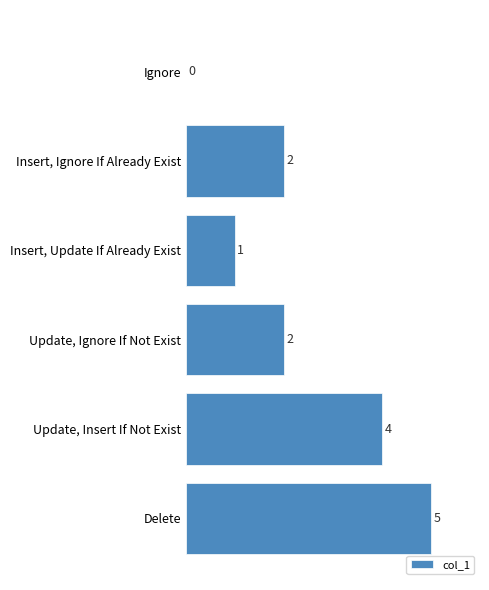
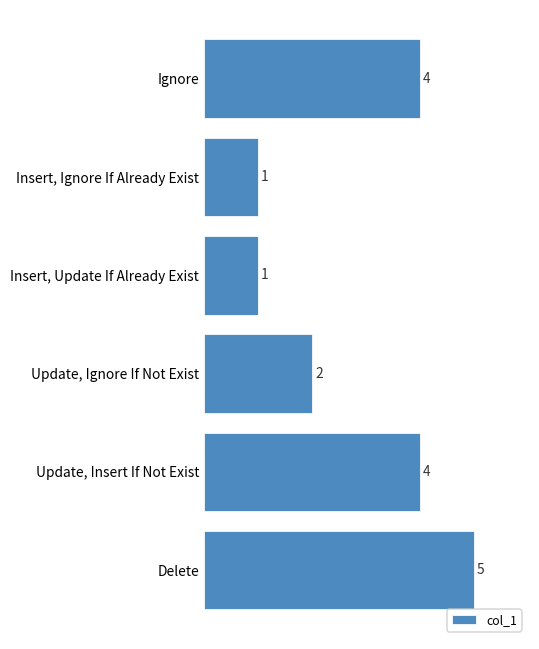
  {
-   "Ignore": 0,
-   "Insert, Ignore If Already Exist": 2,
+   "Ignore": 4,
+   "Insert, Ignore If Already Exist": 1,
    "Insert, Update If Already Exist": 1,
    "Update, Ignore If Not Exist": 2,
    "Update, Insert If Not Exist": 4,
    "Delete": 5
  }
